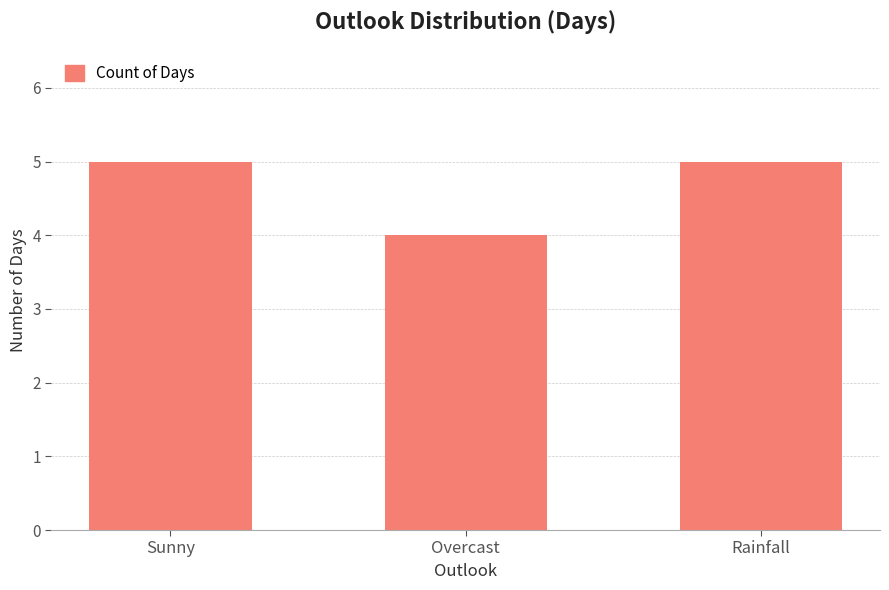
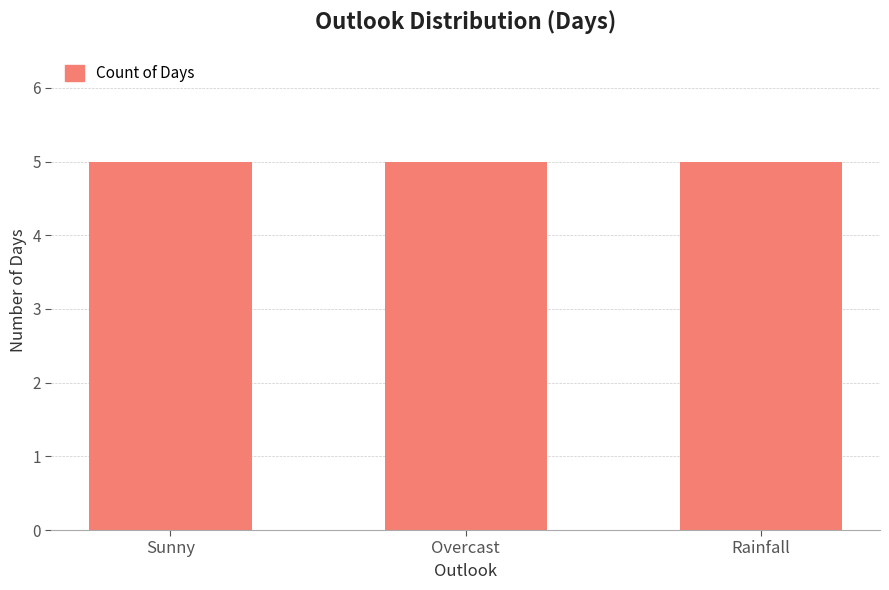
  {
    "Sunny": 5,
-   "Overcast": 4,
+   "Overcast": 5,
    "Rainfall": 5
  }
